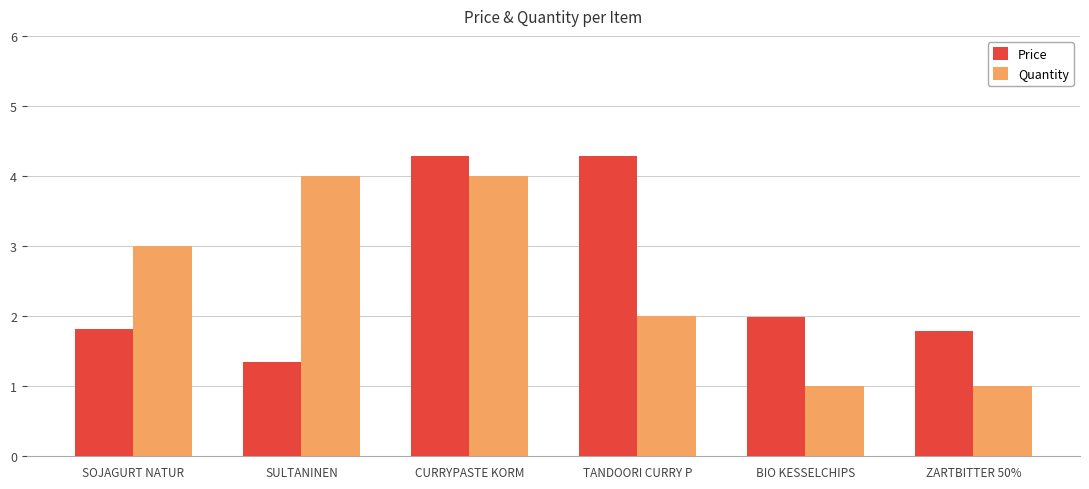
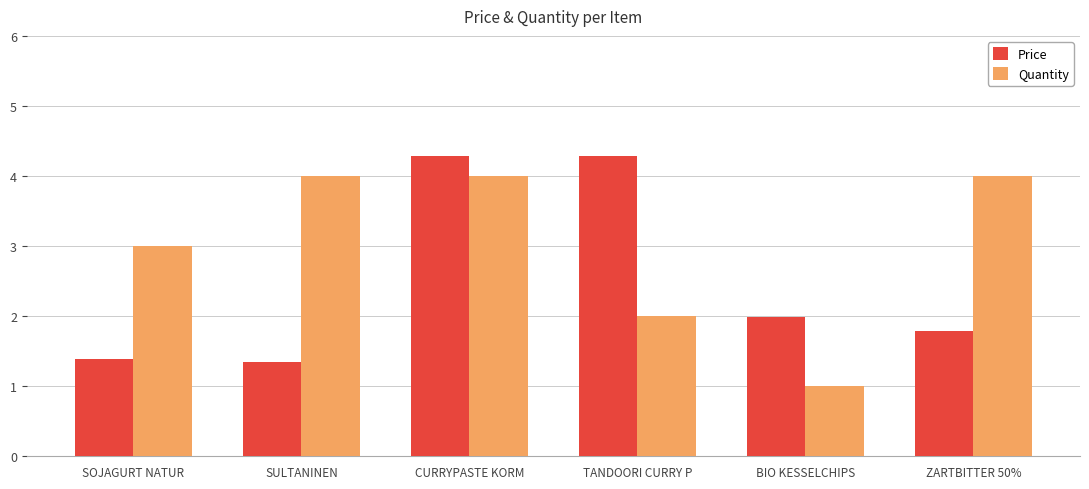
  {
    "Price": {
-     "SOJAGURT NATUR": 1.8,
+     "SOJAGURT NATUR": 1.4,
      "SULTANINEN": 1.3,
      "CURRYPASTE KORM": 4.3,
      "TANDOORI CURRY P": 4.3,
      "BIO KESSELCHIPS": 2.0,
      "ZARTBITTER 50%": 1.8
    },
    "Quantity": {
      "SOJAGURT NATUR": 3,
      "SULTANINEN": 4,
      "CURRYPASTE KORM": 4,
      "TANDOORI CURRY P": 2,
      "BIO KESSELCHIPS": 1,
-     "ZARTBITTER 50%": 1
+     "ZARTBITTER 50%": 4
    }
  }
